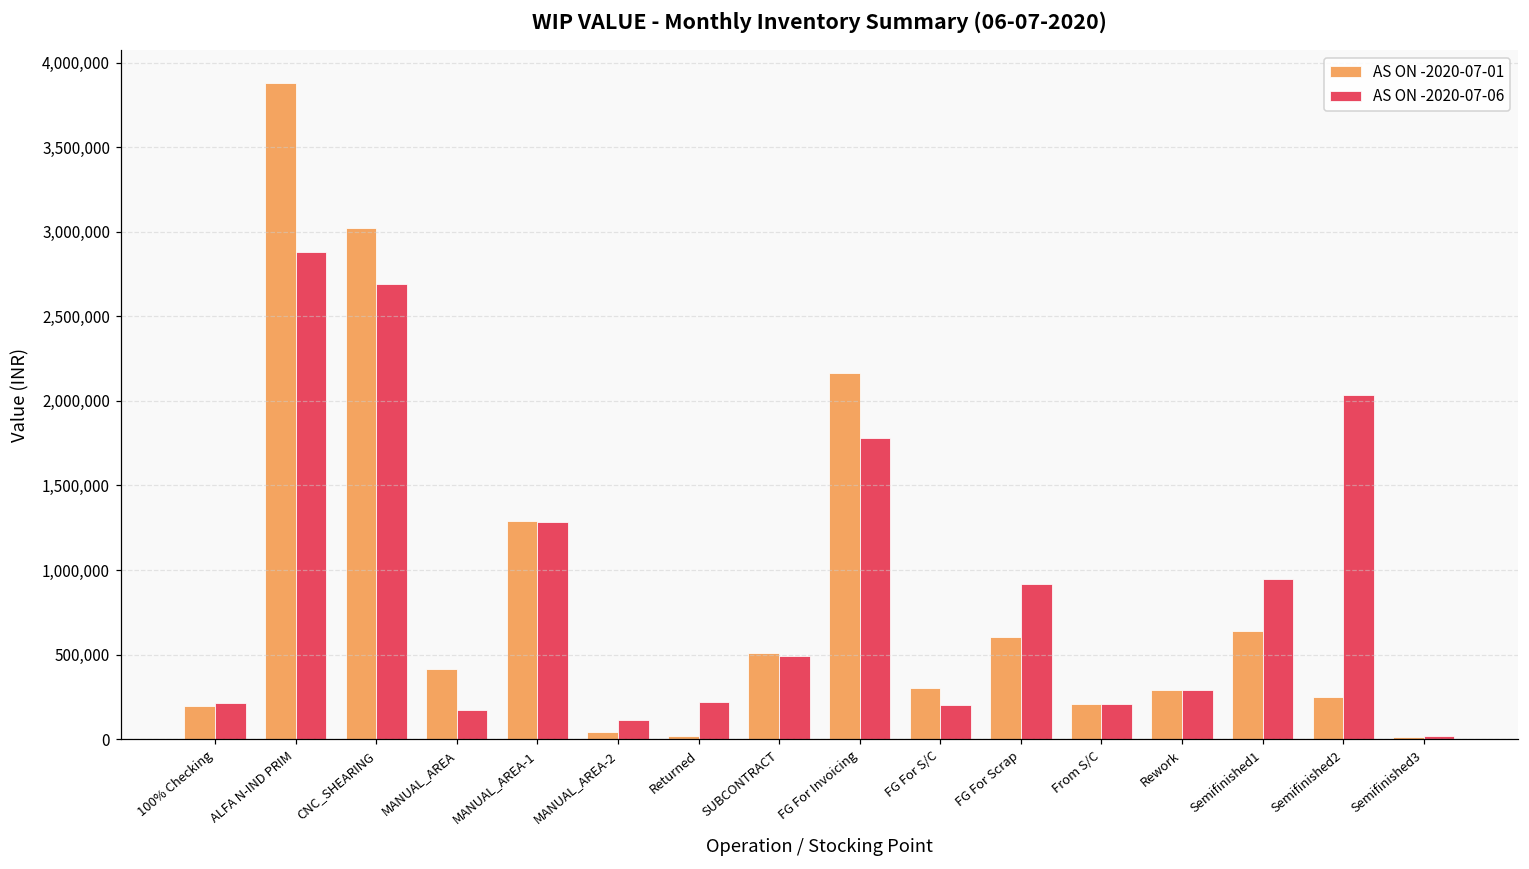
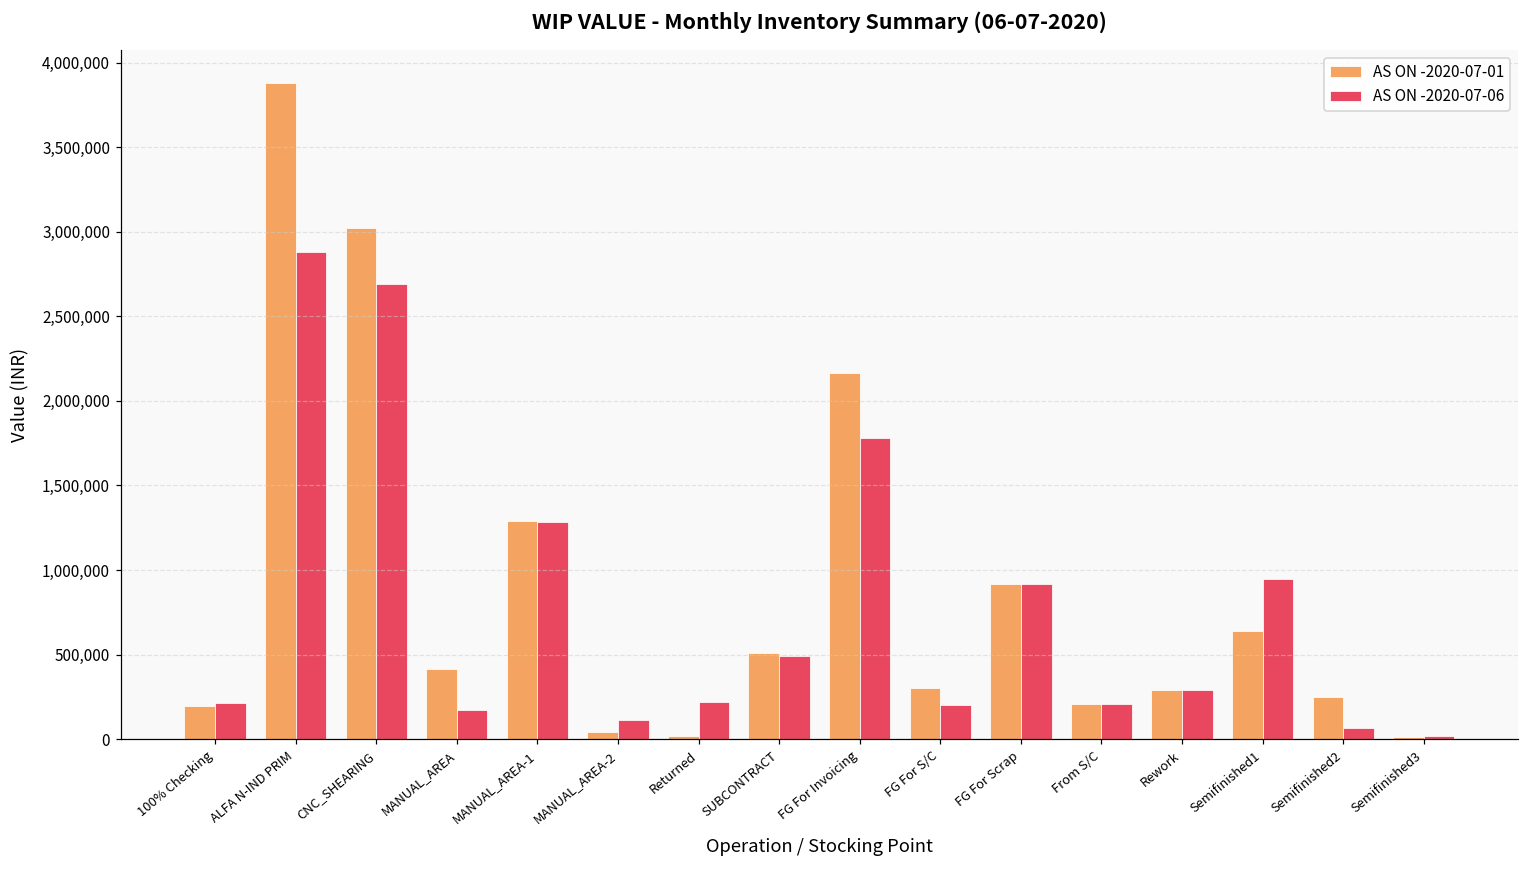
  {
    "AS ON -2020-07-01": {
      "100% Checking": "190,000",
      "ALFA N-IND PRIM": "3,880,000",
      "CNC_SHEARING": "3,030,000",
      "MANUAL_AREA": "420,000",
      "MANUAL_AREA-1": "1,290,000",
      "MANUAL_AREA-2": "40,000",
      "SUBCONTRACT": "510,000",
      "FG For Invoicing": "2,170,000",
      "FG For S/C": "300,000",
-     "FG For Scrap": "600,000",
+     "FG For Scrap": "920,000",
      "From S/C": "210,000",
      "Rework": "290,000",
      "Semifinished1": "640,000",
      "Semifinished2": "250,000"
    },
    "AS ON -2020-07-06": {
      "100% Checking": "210,000",
      "ALFA N-IND PRIM": "2,880,000",
      "CNC_SHEARING": "2,690,000",
      "MANUAL_AREA": "170,000",
      "MANUAL_AREA-1": "1,280,000",
      "MANUAL_AREA-2": "110,000",
      "Returned": "220,000",
      "SUBCONTRACT": "490,000",
      "FG For Invoicing": "1,780,000",
      "FG For S/C": "200,000",
      "FG For Scrap": "920,000",
      "From S/C": "210,000",
      "Rework": "290,000",
      "Semifinished1": "940,000",
-     "Semifinished2": "2,040,000",
+     "Semifinished2": "70,000",
      "Semifinished3": "20,000"
    }
  }
